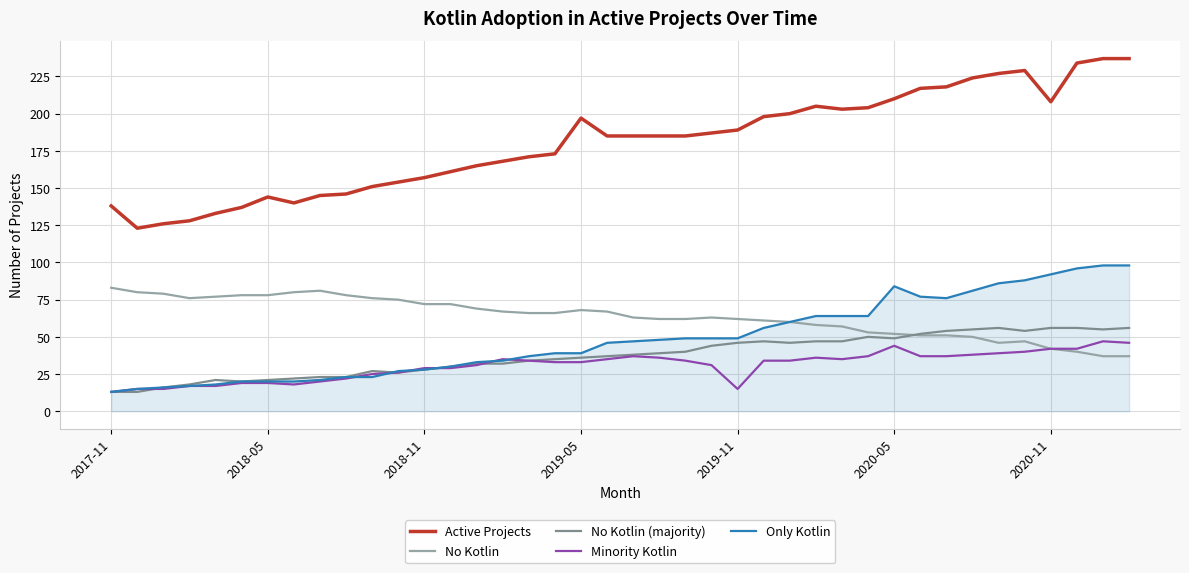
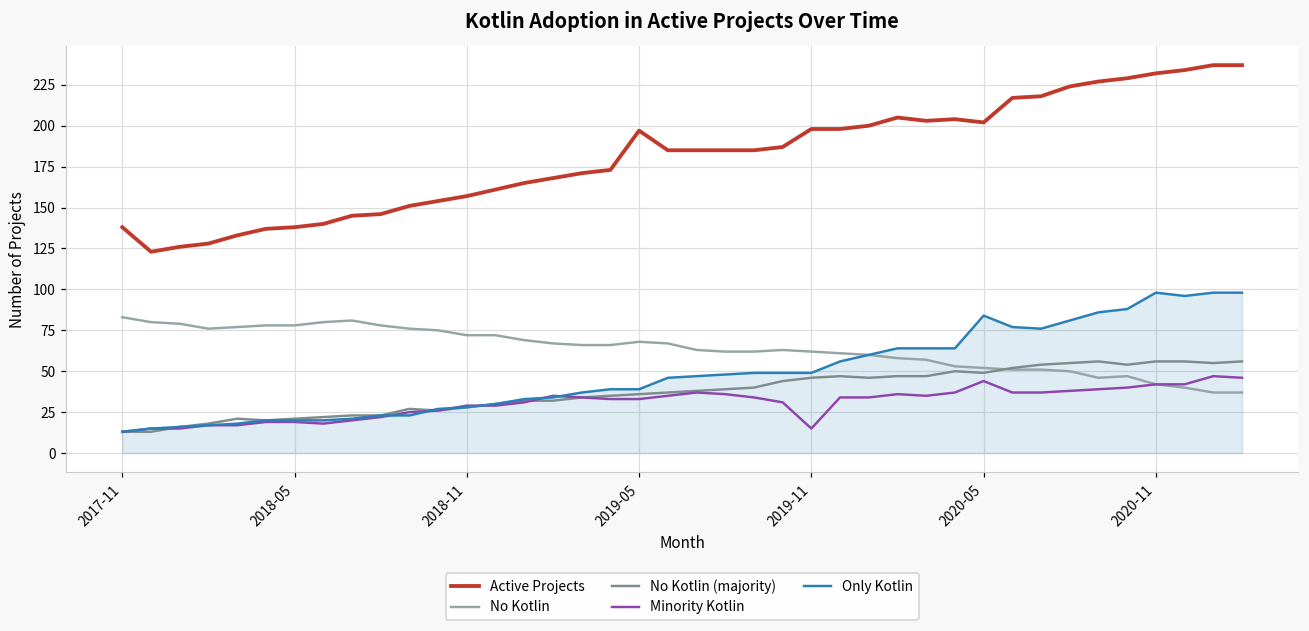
  {
    "Active Projects": {
      "2017-11": 138,
-     "2018-05": 144,
+     "2018-05": 138,
      "2018-11": 157,
      "2019-05": 197,
-     "2019-11": 189,
-     "2020-05": 210,
-     "2020-11": 208
+     "2019-11": 198,
+     "2020-05": 202,
+     "2020-11": 232
    },
    "Minority Kotlin": {
      "2019-05": 33,
      "2019-11": 15,
      "2020-05": 44
    },
    "Only Kotlin": {
      "2019-05": 39,
      "2019-11": 49,
      "2020-05": 84,
-     "2020-11": 92
+     "2020-11": 98
    }
  }
